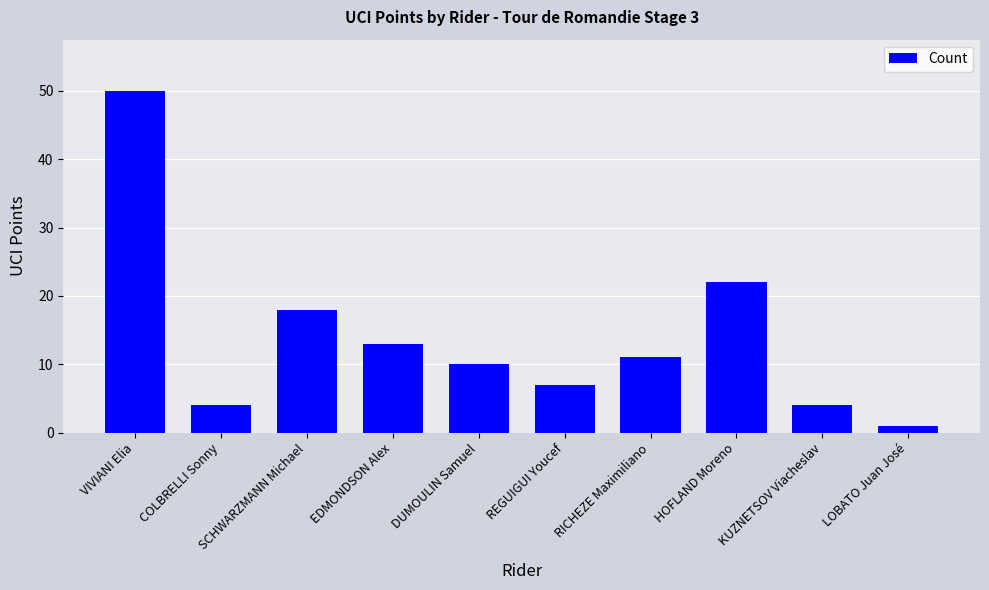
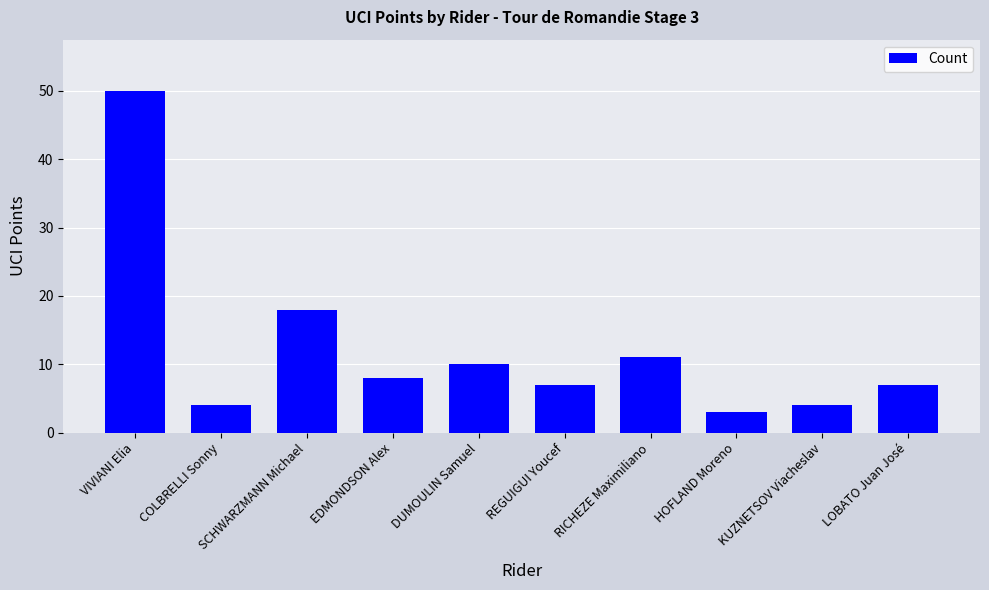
  {
    "VIVIANI Elia": 50,
    "COLBRELLI Sonny": 4,
    "SCHWARZMANN Michael": 18,
-   "EDMONDSON Alex": 13,
+   "EDMONDSON Alex": 8,
    "DUMOULIN Samuel": 10,
    "REGUIGUI Youcef": 7,
    "RICHEZE Maximiliano": 11,
-   "HOFLAND Moreno": 22,
+   "HOFLAND Moreno": 3,
    "KUZNETSOV Viacheslav": 4,
-   "LOBATO Juan José": 1
+   "LOBATO Juan José": 7
  }
